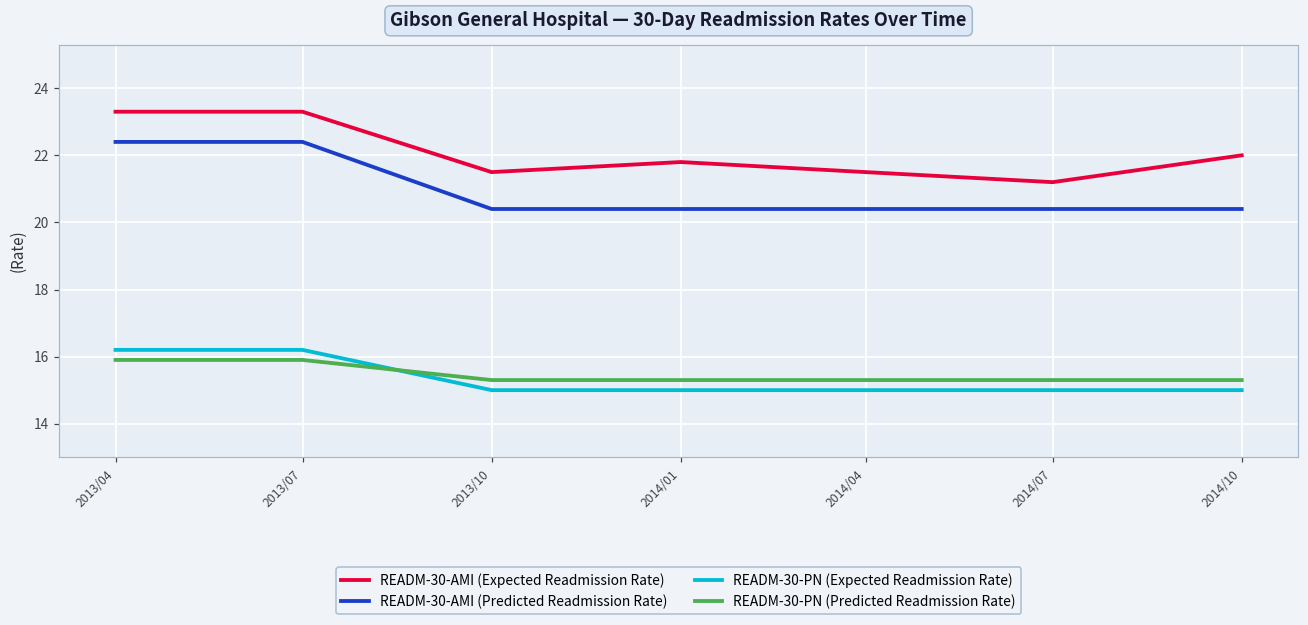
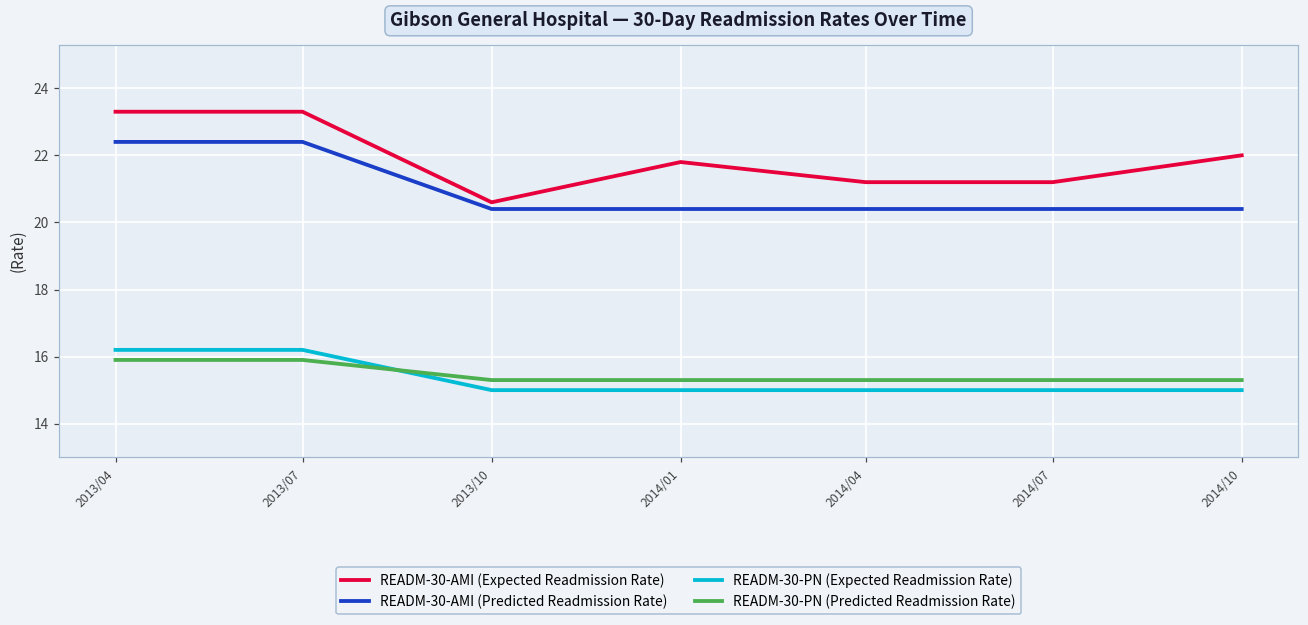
  {
    "READM-30-AMI (Expected Readmission Rate)": {
      "2013/04": 23.3,
      "2013/07": 23.3,
-     "2013/10": 21.5,
+     "2013/10": 20.6,
      "2014/01": 21.8,
-     "2014/04": 21.5,
+     "2014/04": 21.2,
      "2014/07": 21.2,
      "2014/10": 22.0
    },
    "READM-30-AMI (Predicted Readmission Rate)": {
      "2013/04": 22.4,
      "2013/07": 22.4,
      "2013/10": 20.4,
      "2014/01": 20.4,
      "2014/04": 20.4,
      "2014/07": 20.4,
      "2014/10": 20.4
    },
    "READM-30-PN (Expected Readmission Rate)": {
      "2013/04": 16.2,
      "2013/07": 16.2,
      "2013/10": 15.0,
      "2014/01": 15.0,
      "2014/04": 15.0,
      "2014/07": 15.0,
      "2014/10": 15.0
    },
    "READM-30-PN (Predicted Readmission Rate)": {
      "2013/04": 15.9,
      "2013/07": 15.9,
      "2013/10": 15.3,
      "2014/01": 15.3,
      "2014/04": 15.3,
      "2014/07": 15.3,
      "2014/10": 15.3
    }
  }
